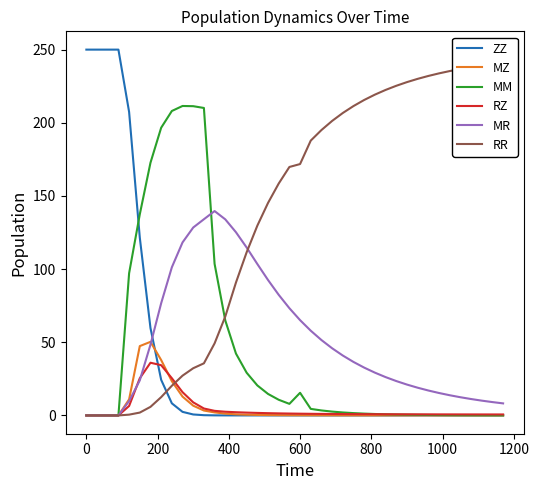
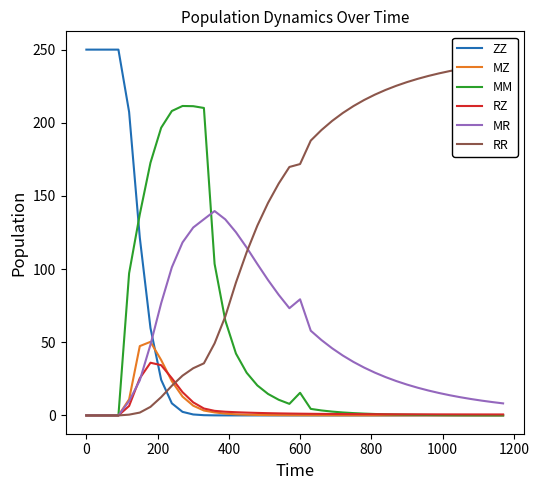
  {
    "ZZ": {
      "0": 250
    },
    "MM": {
      "600": 15
    },
    "MR": {
-     "600": 65
+     "600": 79
    },
    "RR": {
      "600": 172
    }
  }
